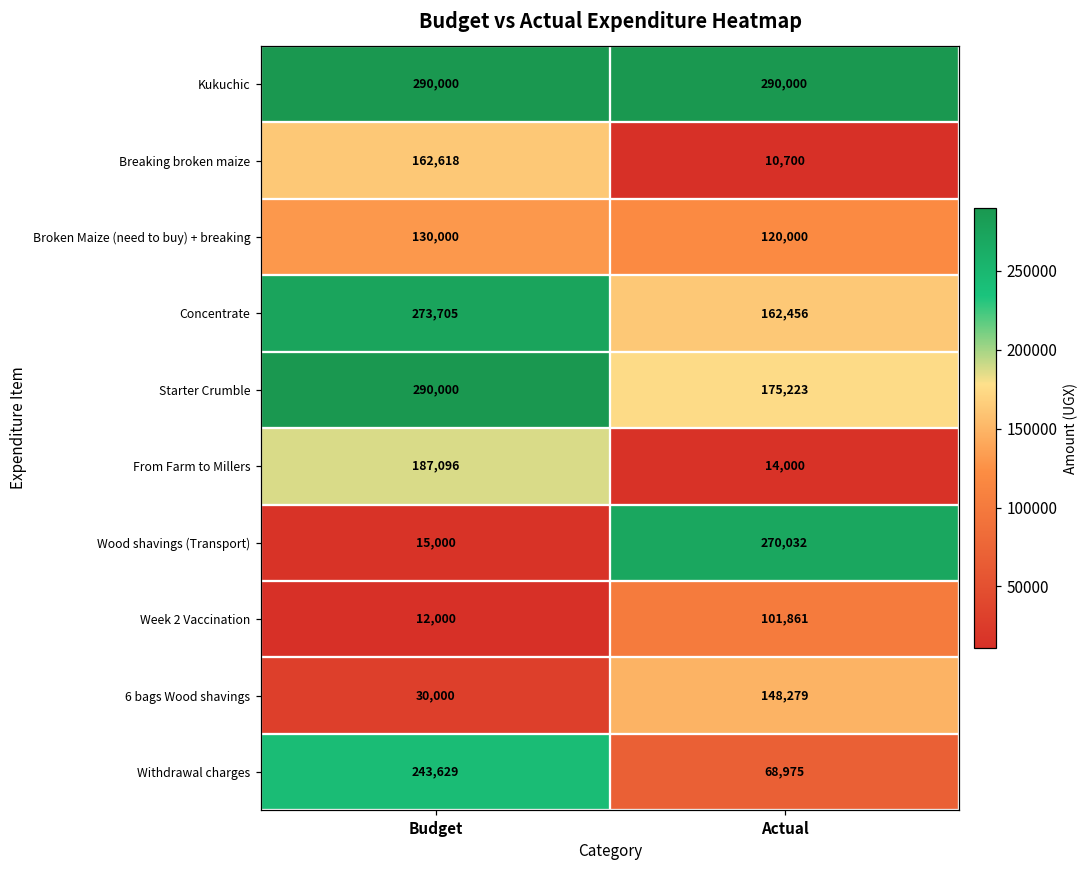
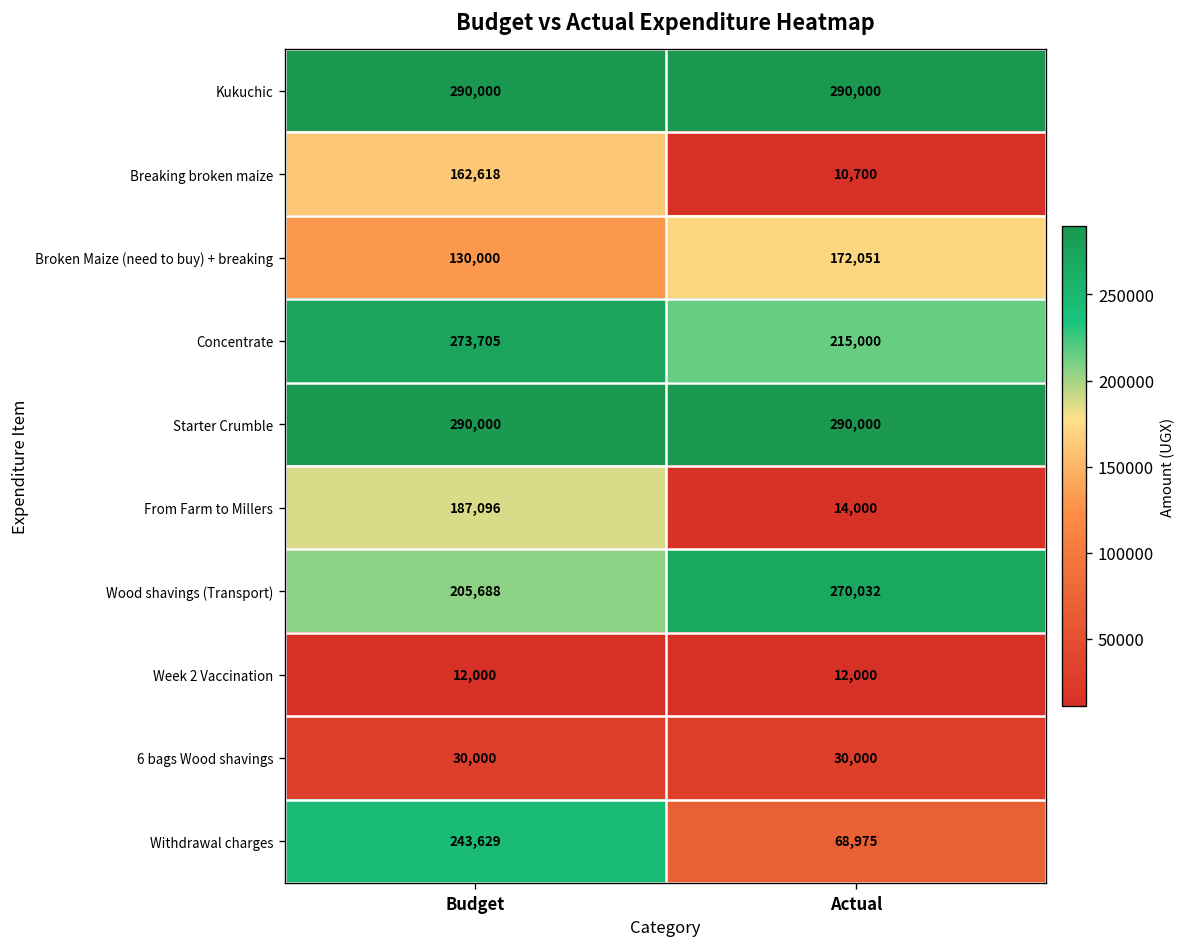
  {
    "Kukuchic": {
      "Budget": "290,000",
      "Actual": "290,000"
    },
    "Breaking broken maize": {
      "Budget": "162,618",
      "Actual": "10,700"
    },
    "Broken Maize (need to buy) + breaking": {
      "Budget": "130,000",
-     "Actual": "120,000"
+     "Actual": "172,051"
    },
    "Concentrate": {
      "Budget": "273,705",
-     "Actual": "162,456"
+     "Actual": "215,000"
    },
    "Starter Crumble": {
      "Budget": "290,000",
-     "Actual": "175,223"
+     "Actual": "290,000"
    },
    "From Farm to Millers": {
      "Budget": "187,096",
      "Actual": "14,000"
    },
    "Wood shavings (Transport)": {
-     "Budget": "15,000",
+     "Budget": "205,688",
      "Actual": "270,032"
    },
    "Week 2 Vaccination": {
      "Budget": "12,000",
-     "Actual": "101,861"
+     "Actual": "12,000"
    },
    "6 bags Wood shavings": {
      "Budget": "30,000",
-     "Actual": "148,279"
+     "Actual": "30,000"
    },
    "Withdrawal charges": {
      "Budget": "243,629",
      "Actual": "68,975"
    }
  }
